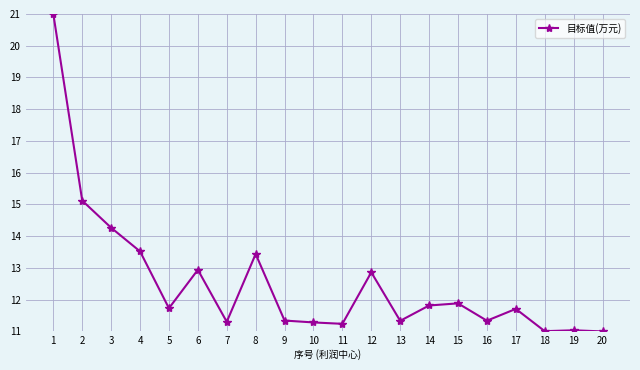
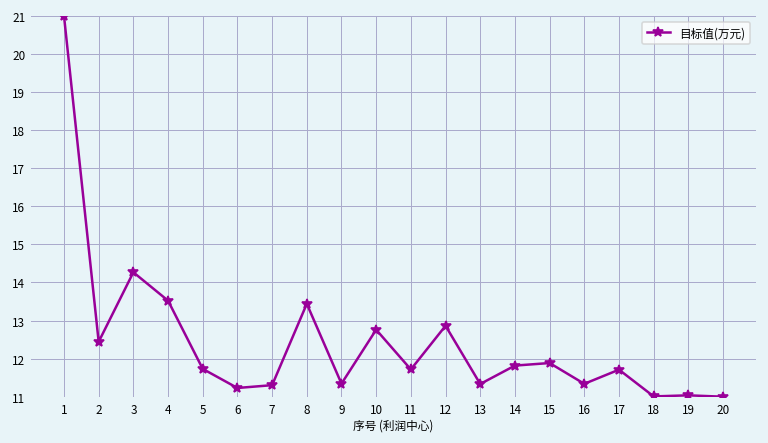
  {
    "1": 21.0,
-   "2": 15.1,
+   "2": 12.4,
    "3": 14.3,
    "4": 13.5,
    "5": 11.7,
-   "6": 12.9,
+   "6": 11.2,
    "7": 11.3,
    "8": 13.4,
    "9": 11.3,
-   "10": 11.3,
-   "11": 11.2,
+   "10": 12.8,
+   "11": 11.7,
    "12": 12.9,
    "13": 11.3,
    "14": 11.8,
    "15": 11.9,
    "16": 11.3,
    "17": 11.7,
    "18": 11.0,
    "19": 11.0,
    "20": 11.0
  }
